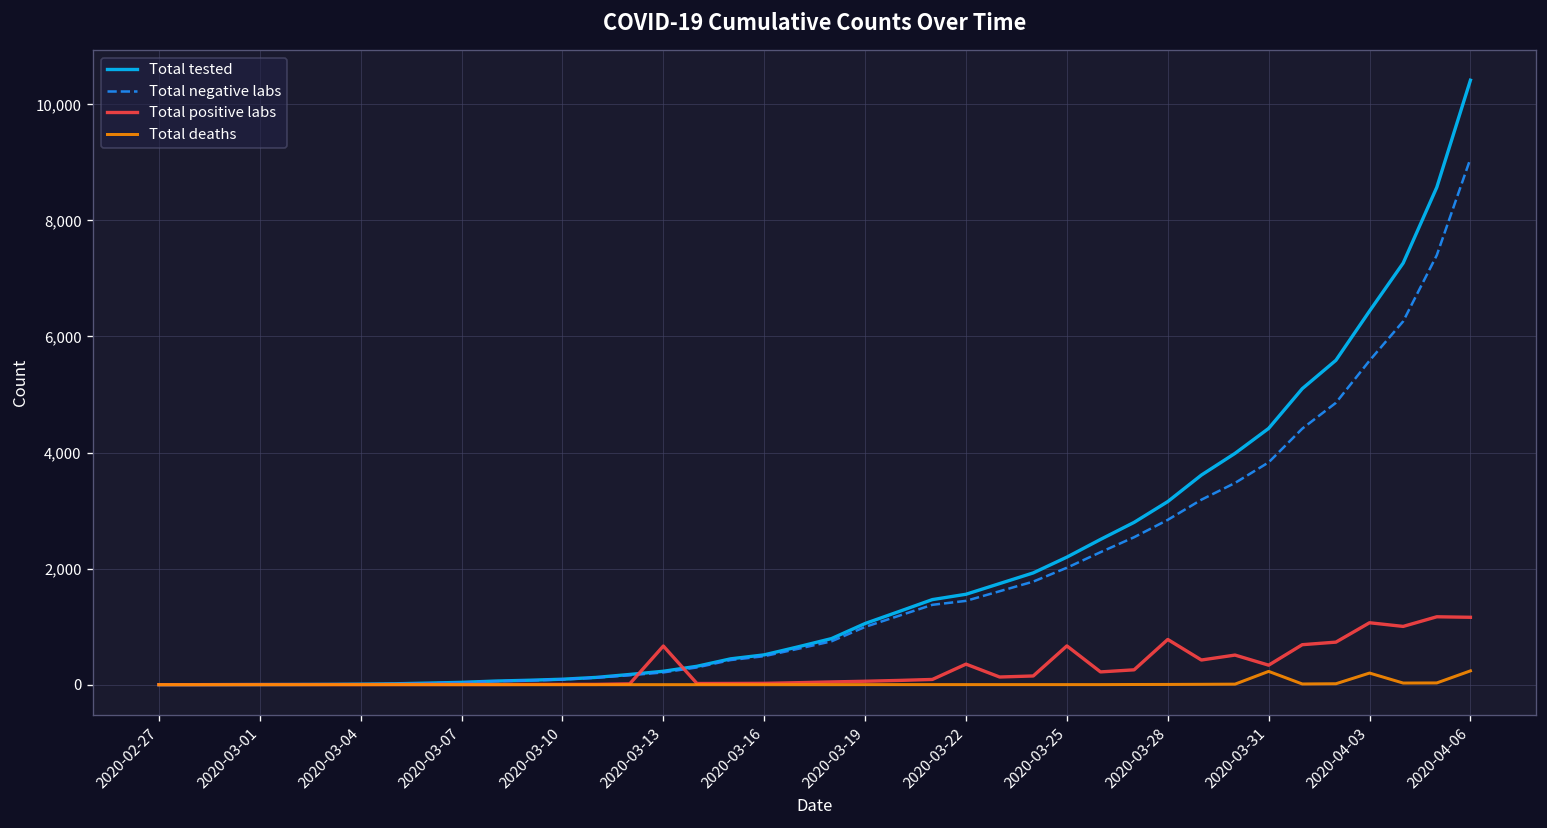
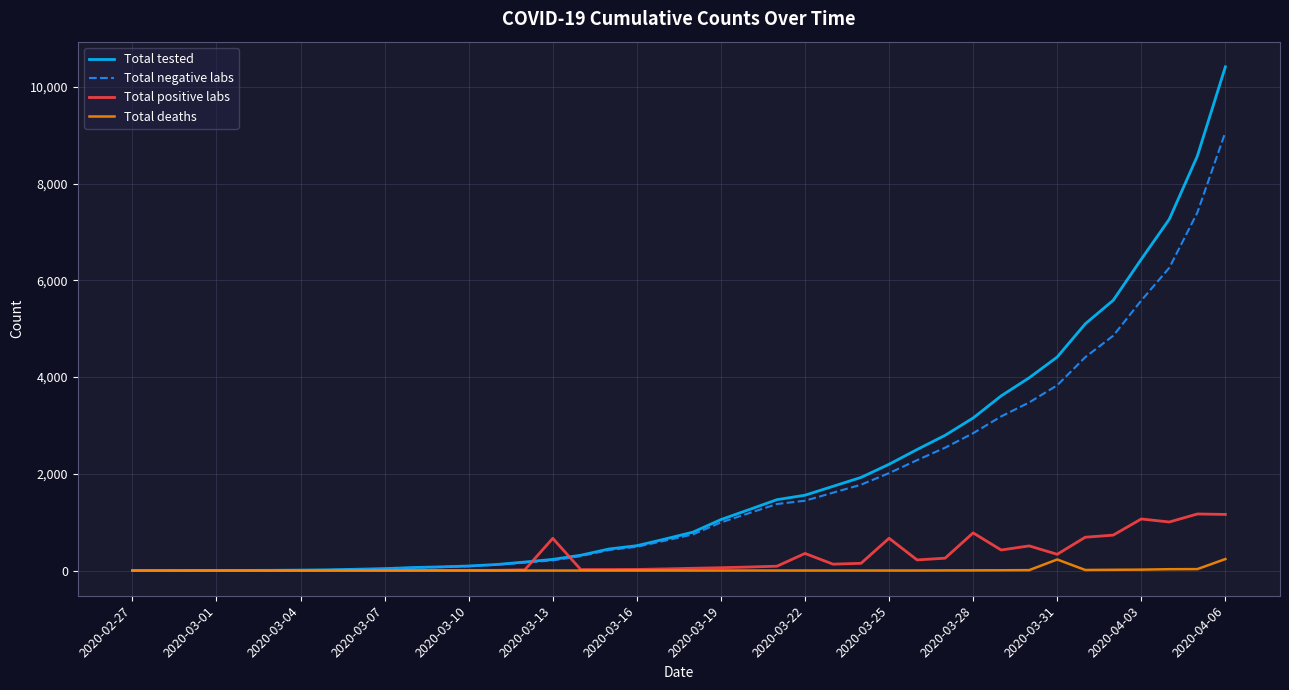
  {
    "Total positive labs": {
      "2020-03-13": "700",
      "2020-03-19": "100",
      "2020-03-22": "400",
      "2020-03-25": "700",
      "2020-03-28": "800",
      "2020-03-31": "300",
      "2020-04-03": "1,100",
      "2020-04-06": "1,200"
    },
    "Total deaths": {
      "2020-03-13": "0",
      "2020-03-19": "0",
      "2020-03-22": "0",
      "2020-03-25": "0",
      "2020-03-28": "0",
      "2020-03-31": "200",
-     "2020-04-03": "200",
+     "2020-04-03": "0",
      "2020-04-06": "200"
    }
  }
